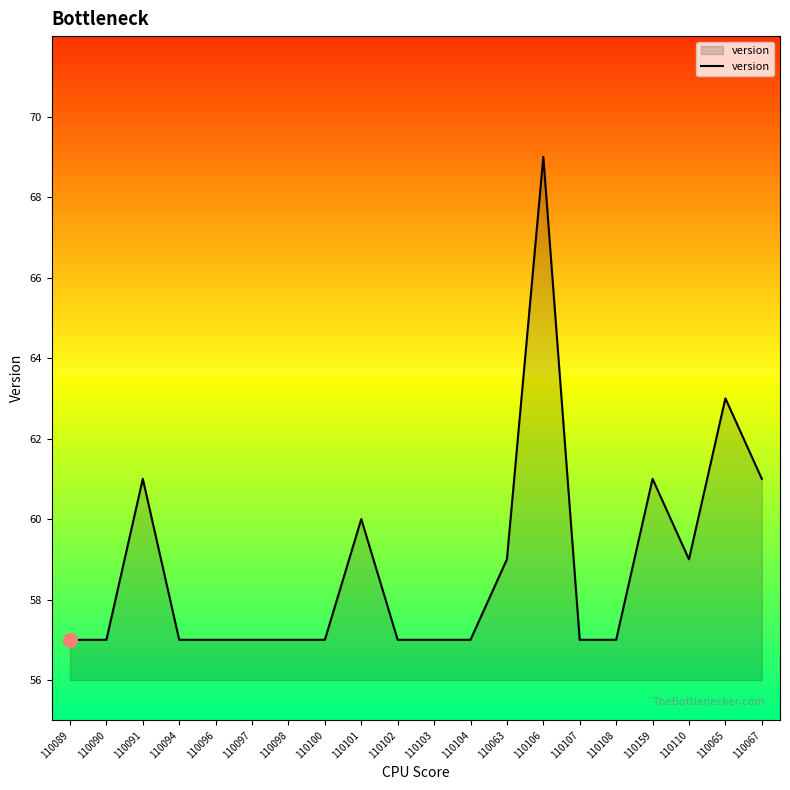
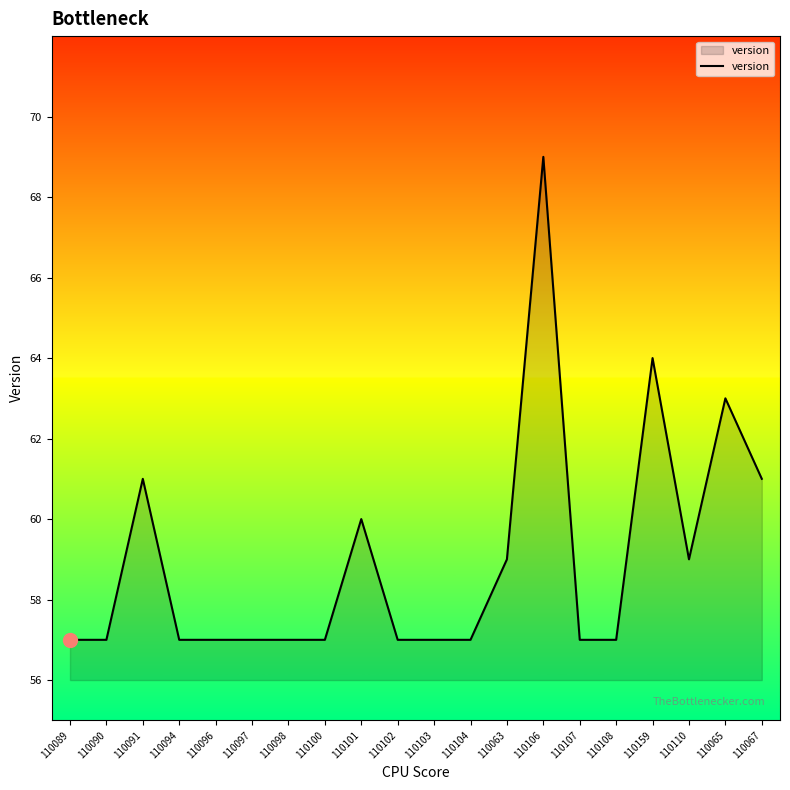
  {
    "version": {
      "110090": 57,
      "110091": 61,
      "110094": 57,
      "110096": 57,
      "110097": 57,
      "110098": 57,
      "110100": 57,
      "110101": 60,
      "110102": 57,
      "110103": 57,
      "110104": 57,
      "110063": 59,
      "110106": 69,
      "110107": 57,
      "110108": 57,
-     "110159": 61,
+     "110159": 64,
      "110110": 59,
      "110065": 63,
      "110067": 61
    }
  }
